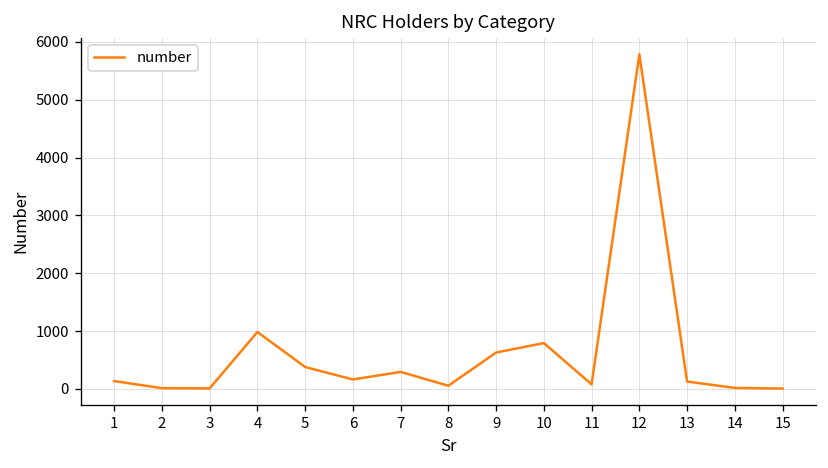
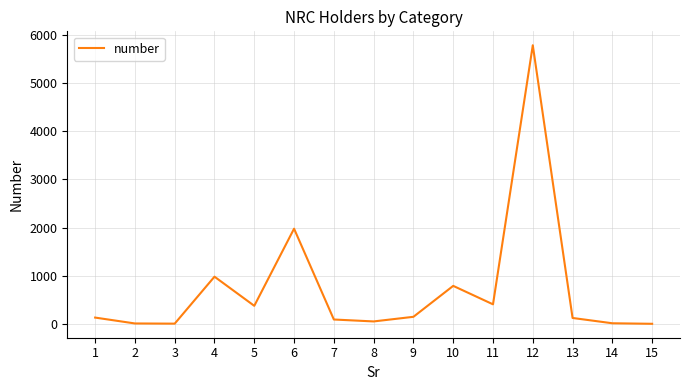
  {
    "1": 100,
    "2": 0,
    "3": 0,
    "4": 1000,
    "5": 400,
-   "6": 200,
-   "7": 300,
+   "6": 2000,
+   "7": 100,
    "8": 100,
-   "9": 600,
+   "9": 200,
    "10": 800,
-   "11": 100,
+   "11": 400,
    "12": 5800,
    "13": 100,
    "14": 0,
    "15": 0
  }
